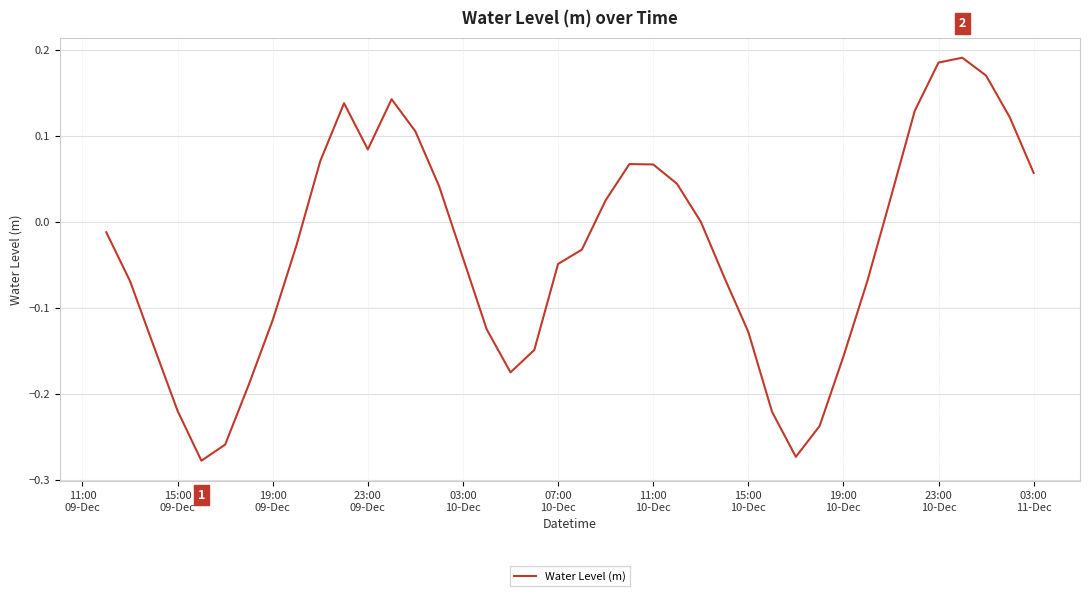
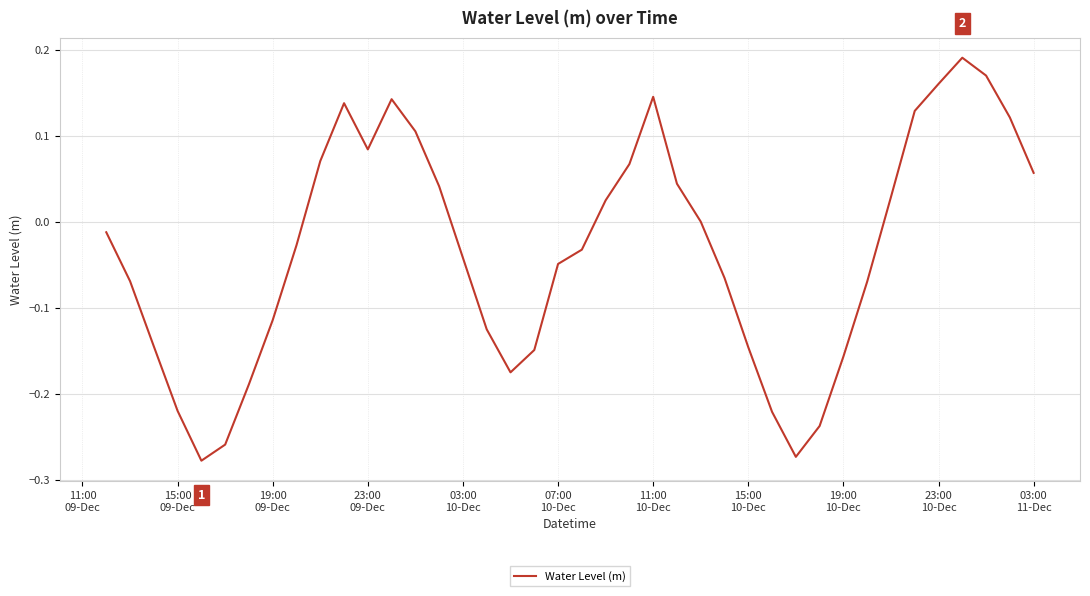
  {
    "15:00 09-Dec": -0.22,
    "19:00 09-Dec": -0.11,
    "23:00 09-Dec": 0.08,
    "03:00 10-Dec": -0.04,
    "07:00 10-Dec": -0.05,
-   "11:00 10-Dec": 0.07,
-   "15:00 10-Dec": -0.13,
+   "11:00 10-Dec": 0.15,
+   "15:00 10-Dec": -0.15,
    "19:00 10-Dec": -0.16,
-   "23:00 10-Dec": 0.19,
+   "23:00 10-Dec": 0.16,
    "03:00 11-Dec": 0.06
  }
